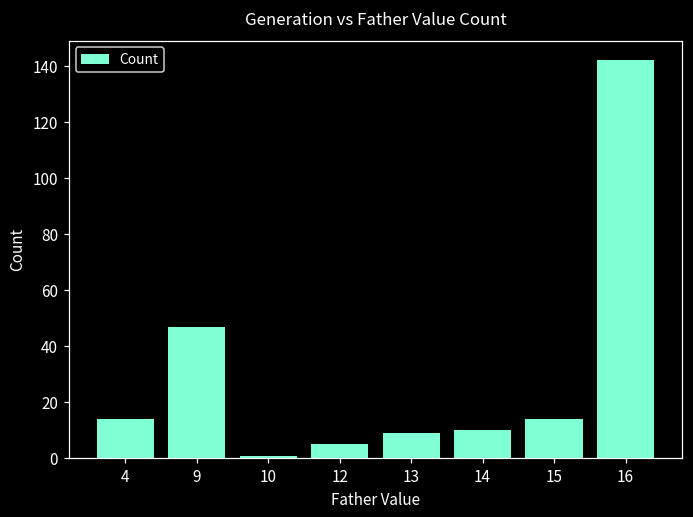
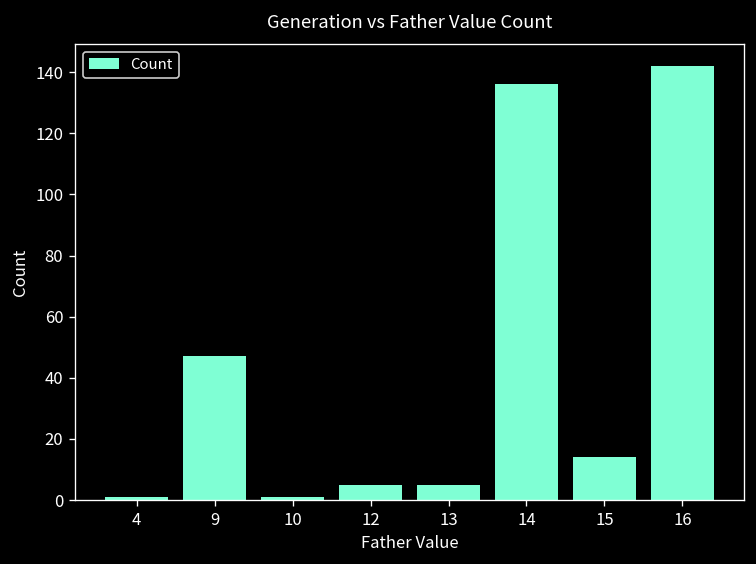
  {
-   "4": 14,
+   "4": 1,
    "9": 47,
    "10": 1,
    "12": 5,
-   "13": 9,
-   "14": 10,
+   "13": 5,
+   "14": 136,
    "15": 14,
    "16": 142
  }
